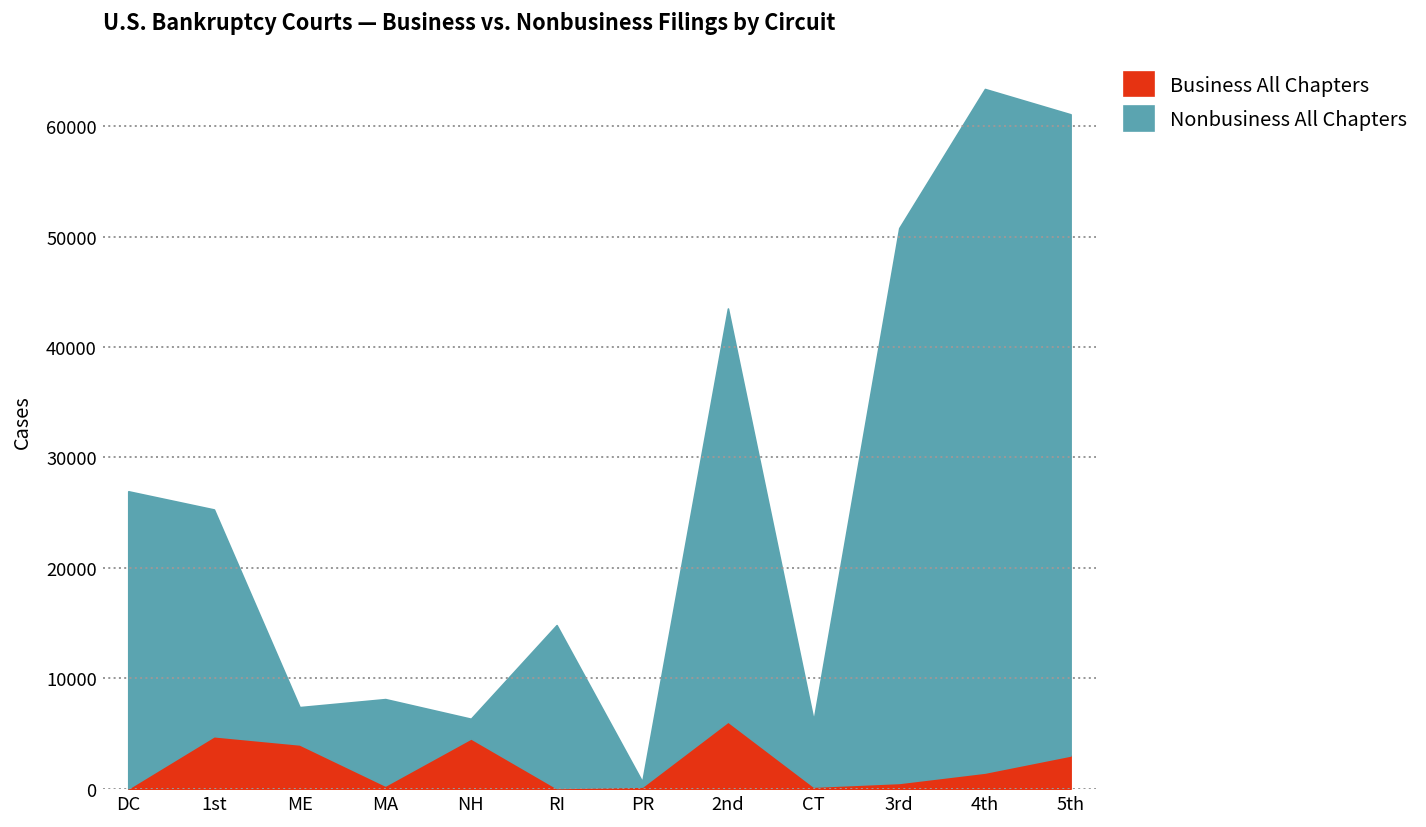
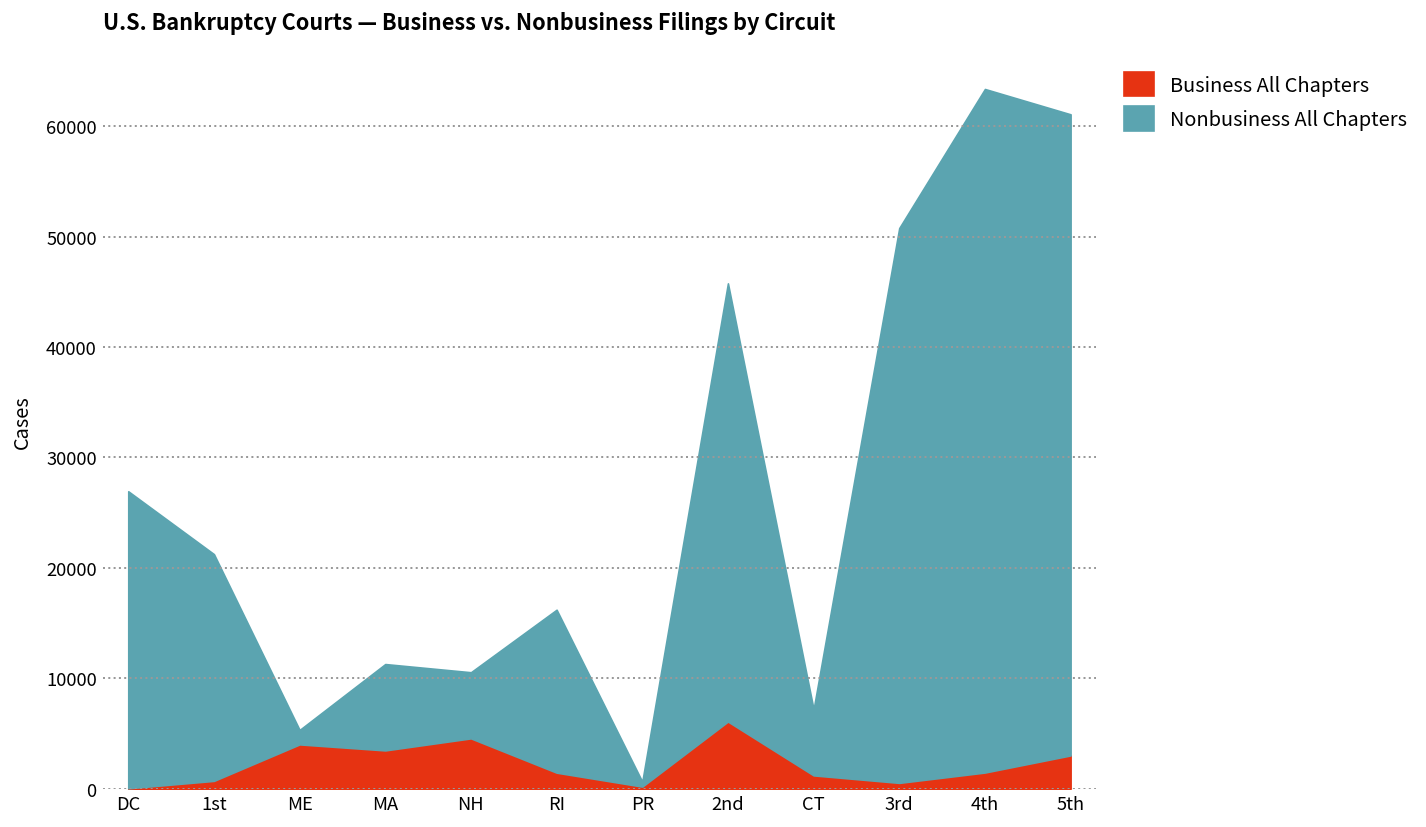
  {
    "Business All Chapters": {
-     "1st": 5000,
-     "MA": 0,
-     "RI": 0,
-     "CT": 0
+     "1st": 1000,
+     "MA": 3000,
+     "RI": 1000,
+     "CT": 1000
    },
    "Nonbusiness All Chapters": {
      "DC": 27000,
      "1st": 21000,
-     "ME": 3000,
+     "ME": 1000,
      "MA": 8000,
-     "NH": 2000,
+     "NH": 6000,
      "RI": 15000,
      "PR": 0,
-     "2nd": 37000,
+     "2nd": 40000,
      "CT": 6000,
      "3rd": 50000,
      "4th": 62000,
      "5th": 58000
    }
  }
